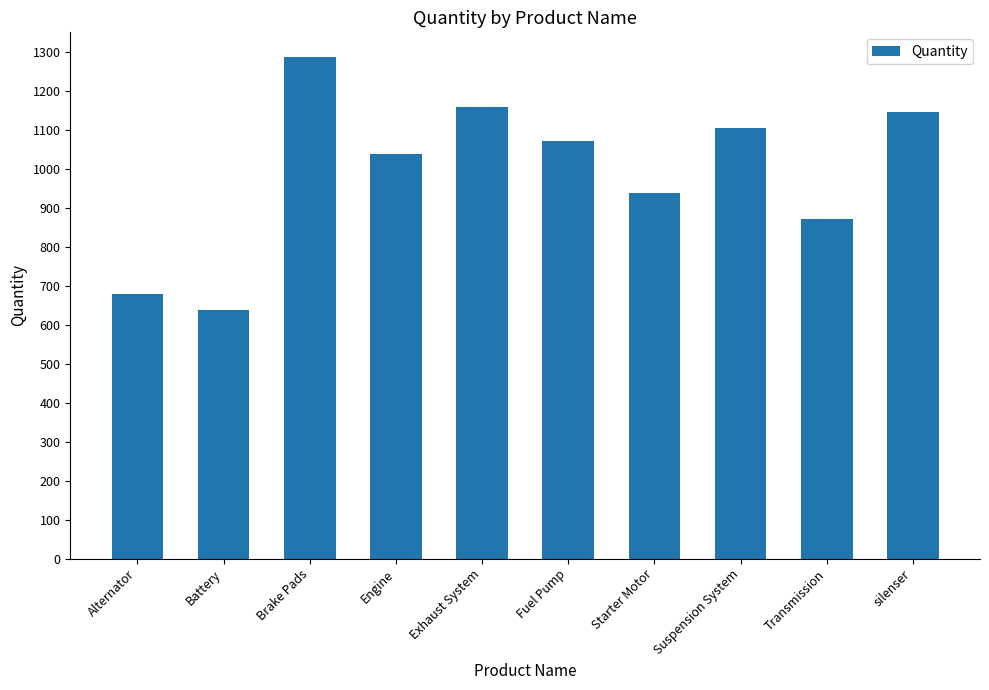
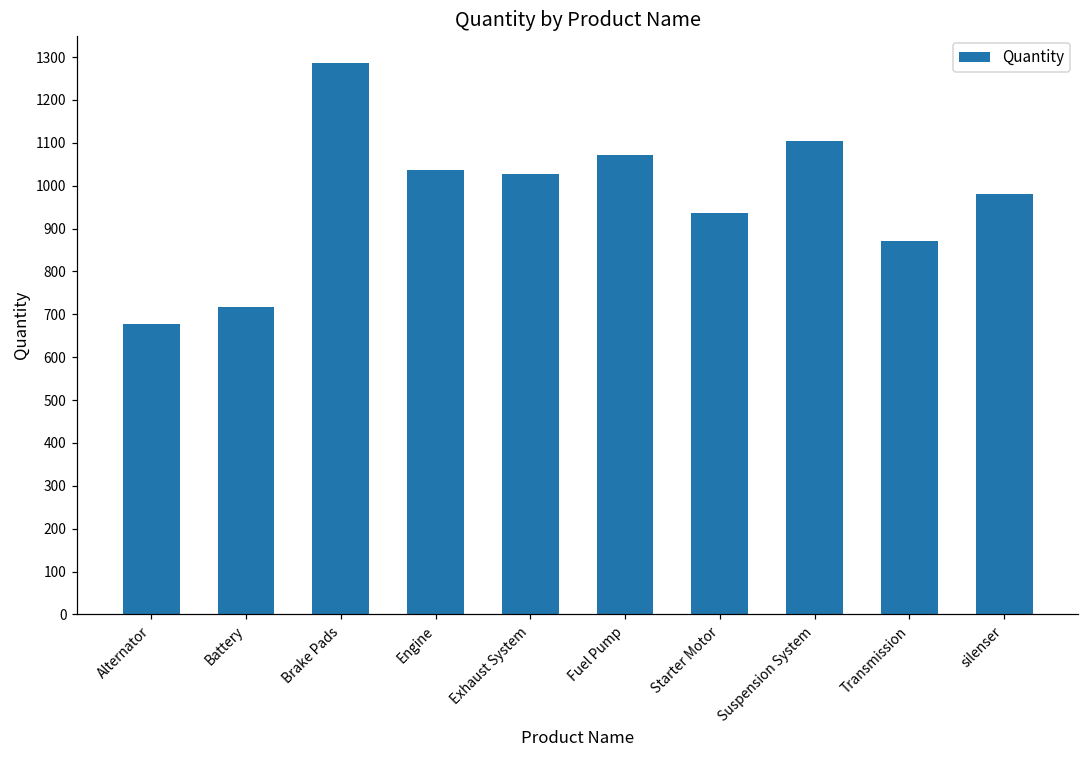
  {
    "Alternator": 680,
-   "Battery": 640,
+   "Battery": 720,
    "Brake Pads": 1290,
    "Engine": 1040,
-   "Exhaust System": 1160,
+   "Exhaust System": 1030,
    "Fuel Pump": 1070,
    "Starter Motor": 940,
    "Suspension System": 1110,
    "Transmission": 870,
-   "silenser": 1150
+   "silenser": 980
  }
